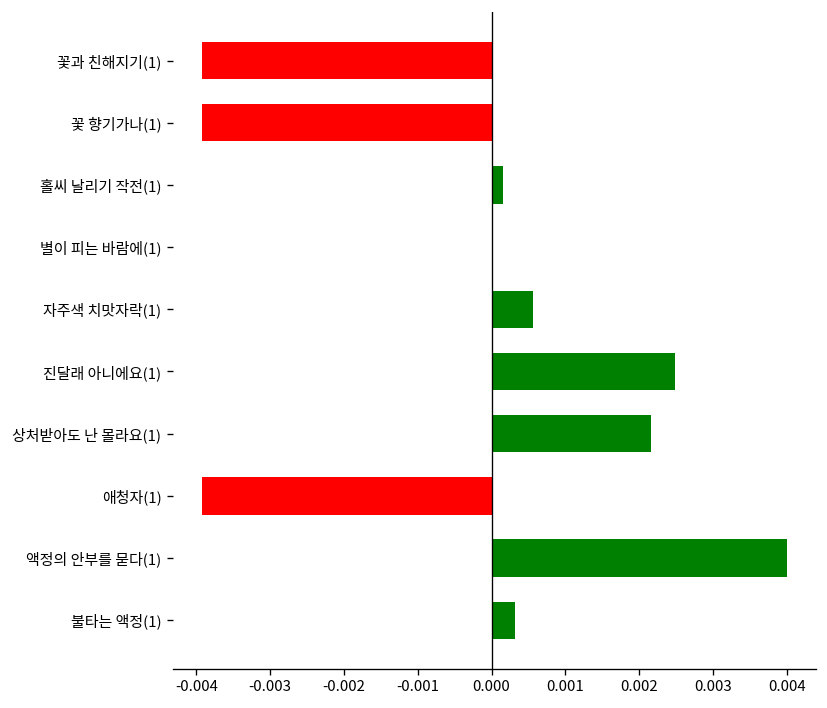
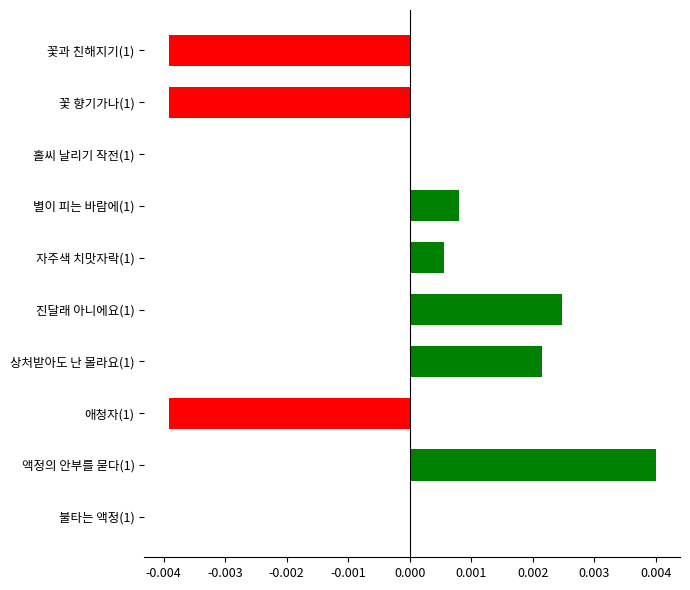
  {
    "꽃과 친해지기(1)": -0.0039,
    "꽃 향기가나(1)": -0.0039,
-   "홀씨 날리기 작전(1)": 0.0002,
-   "별이 피는 바람에(1)": 0.0000,
+   "홀씨 날리기 작전(1)": 0.0000,
+   "별이 피는 바람에(1)": 0.0008,
    "자주색 치맛자락(1)": 0.0006,
    "진달래 아니에요(1)": 0.0025,
    "상처받아도 난 몰라요(1)": 0.0022,
    "애청자(1)": -0.0039,
    "액정의 안부를 묻다(1)": 0.0040,
-   "불타는 액정(1)": 0.0003
+   "불타는 액정(1)": 0.0000
  }
